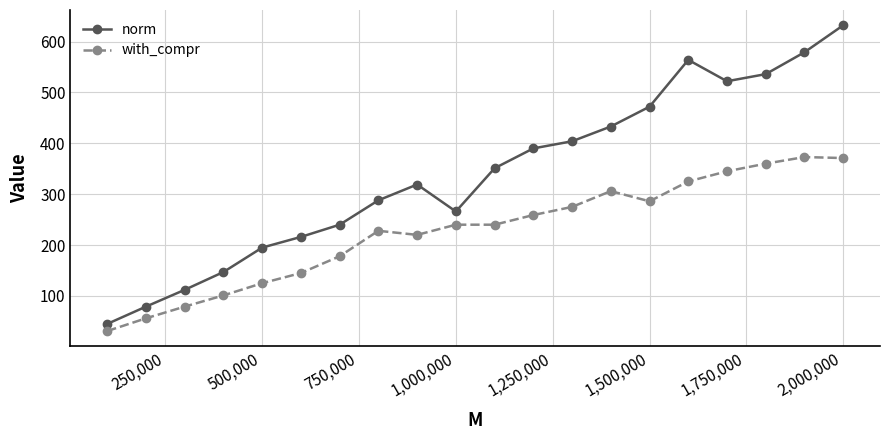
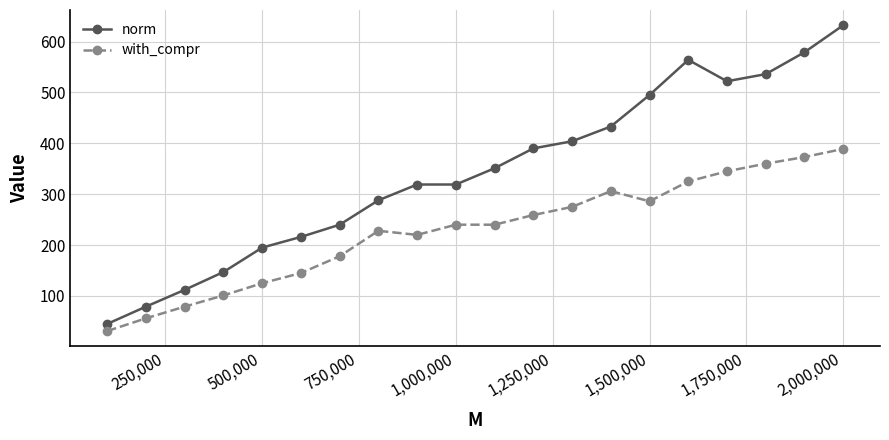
  {
    "norm": {
      "500,000": 200,
-     "1,000,000": 270,
-     "1,500,000": 470,
+     "1,000,000": 320,
+     "1,500,000": 500,
      "2,000,000": 630
    },
    "with_compr": {
      "500,000": 130,
      "1,000,000": 240,
      "1,500,000": 290,
-     "2,000,000": 370
+     "2,000,000": 390
    }
  }
